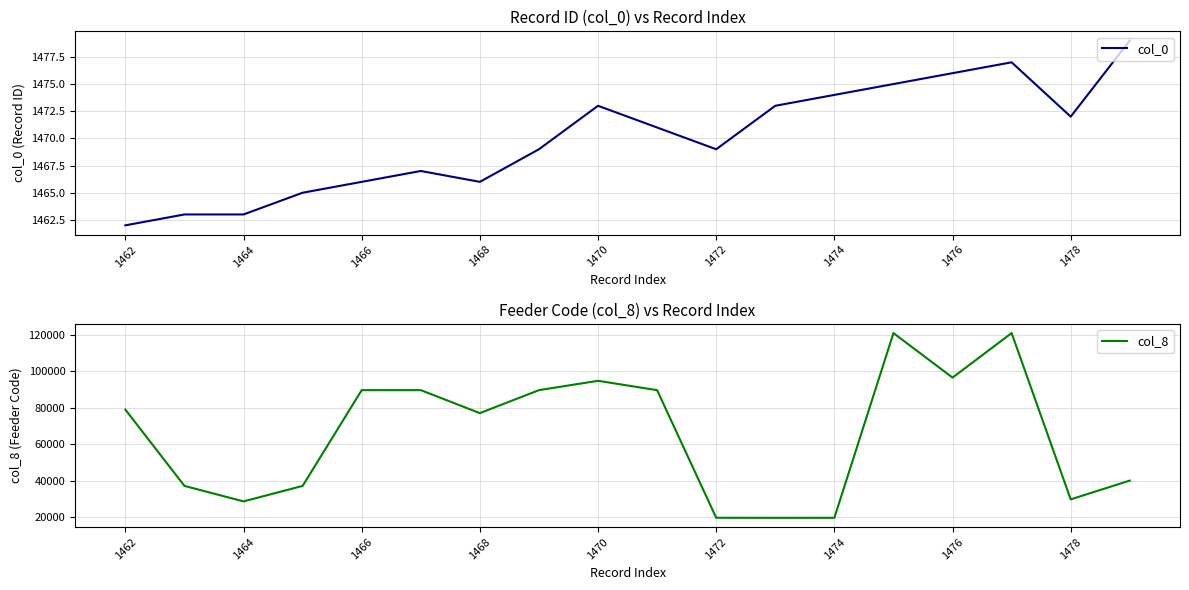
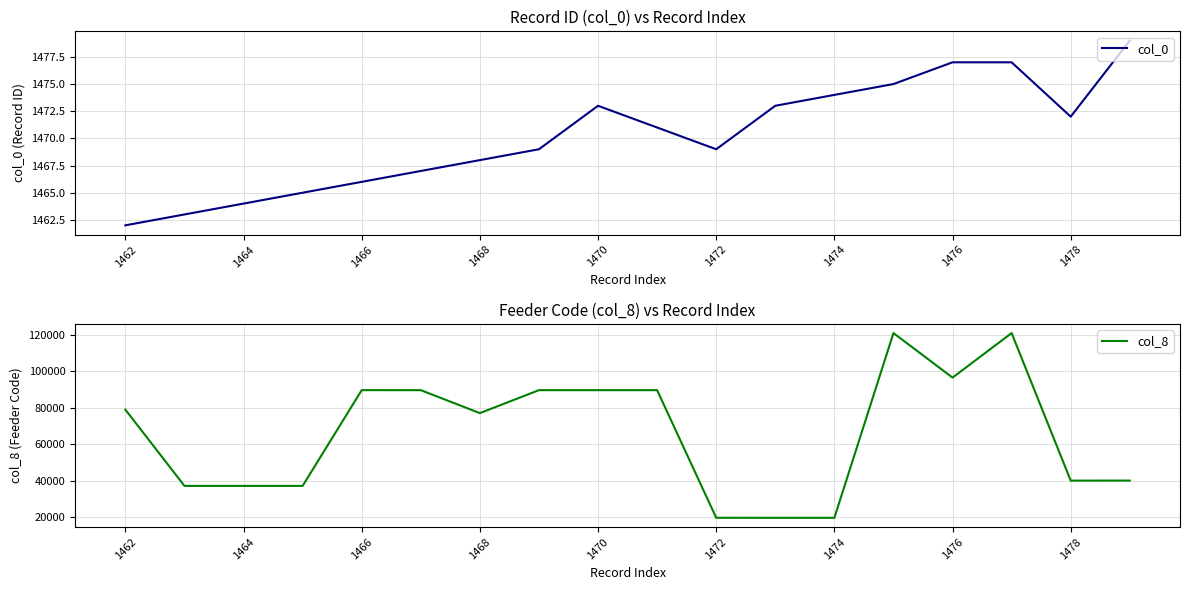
  {
    "Record ID (col_0) vs Record Index": {
      "1462": 1462,
-     "1464": 1463,
+     "1464": 1464,
      "1466": 1466,
-     "1468": 1466,
+     "1468": 1468,
      "1470": 1473,
      "1472": 1469,
      "1474": 1474,
-     "1476": 1476,
+     "1476": 1477,
      "1478": 1472
    },
    "Feeder Code (col_8) vs Record Index": {
      "1462": 79000,
-     "1464": 29000,
+     "1464": 37000,
      "1466": 90000,
      "1468": 77000,
-     "1470": 95000,
+     "1470": 90000,
      "1472": 20000,
      "1474": 20000,
      "1476": 97000,
-     "1478": 30000
+     "1478": 40000
    }
  }
